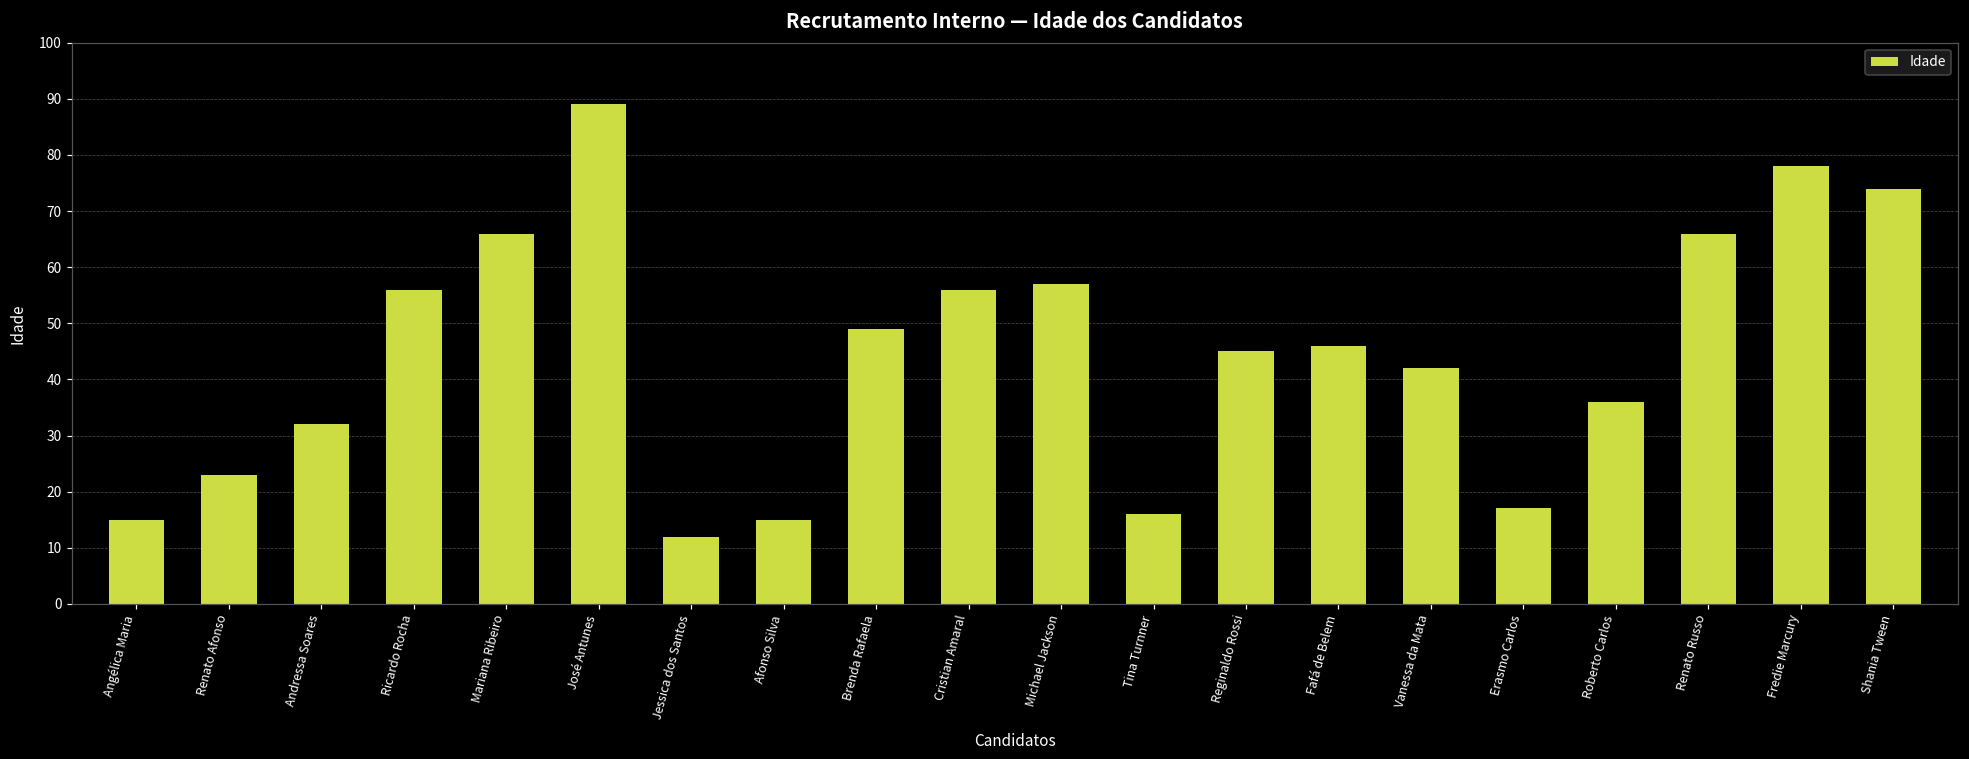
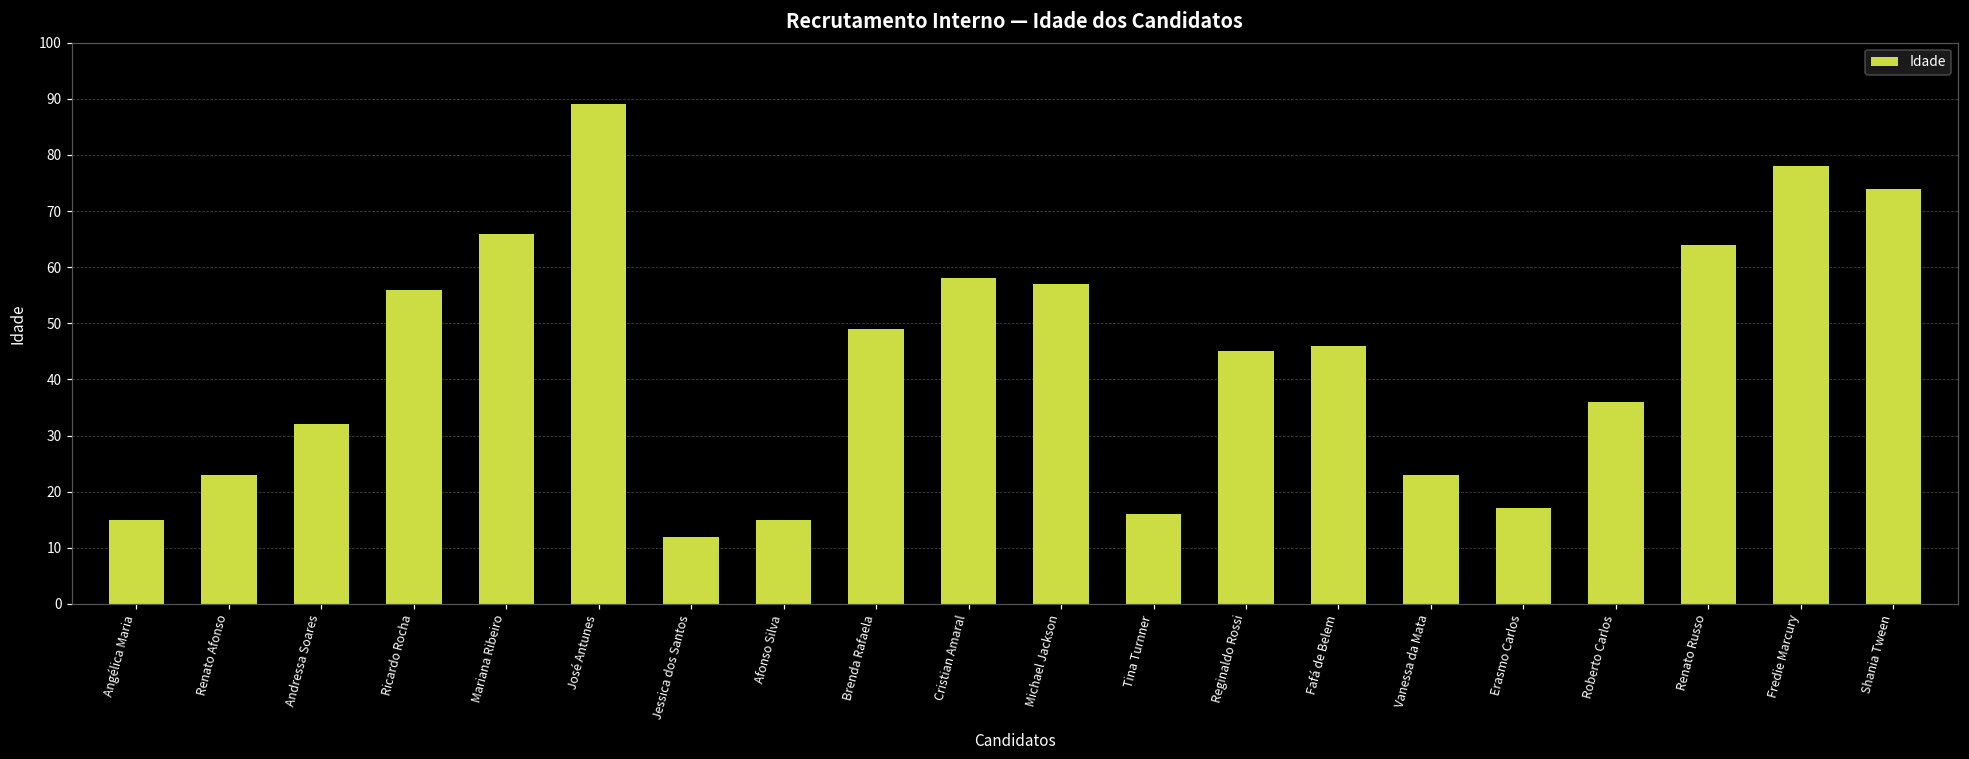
  {
    "Angélica Maria": 15,
    "Renato Afonso": 23,
    "Andressa Soares": 32,
    "Ricardo Rocha": 56,
    "Mariana Ribeiro": 66,
    "José Antunes": 89,
    "Jessica dos Santos": 12,
    "Afonso Silva": 15,
    "Brenda Rafaela": 49,
-   "Cristian Amaral": 56,
+   "Cristian Amaral": 58,
    "Michael Jackson": 57,
    "Tina Turnner": 16,
    "Reginaldo Rossi": 45,
    "Fafá de Belem": 46,
-   "Vanessa da Mata": 42,
+   "Vanessa da Mata": 23,
    "Erasmo Carlos": 17,
    "Roberto Carlos": 36,
-   "Renato Russo": 66,
+   "Renato Russo": 64,
    "Fredie Marcury": 78,
    "Shania Tween": 74
  }
